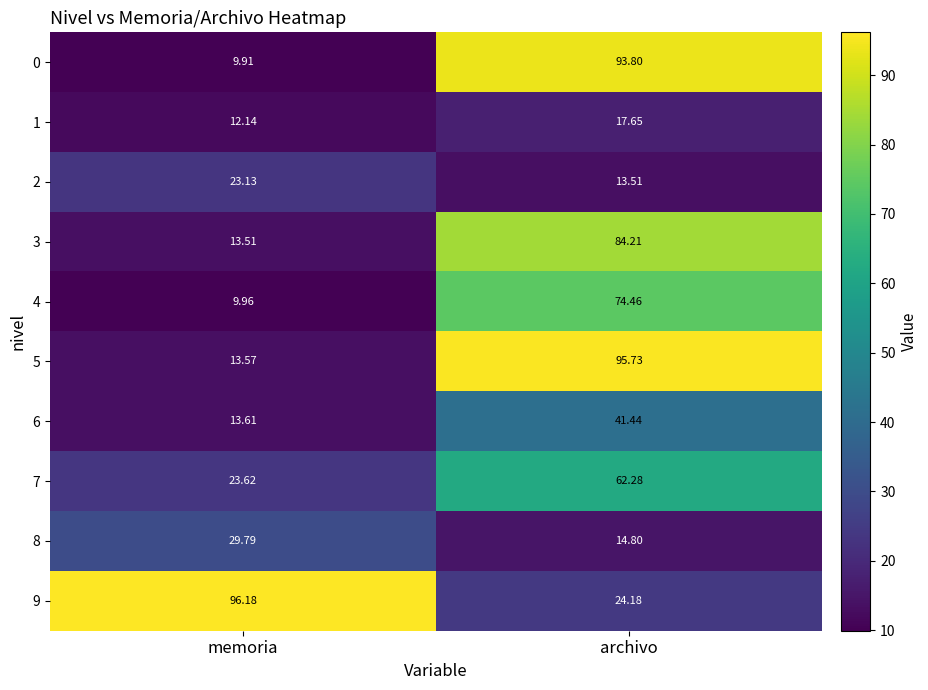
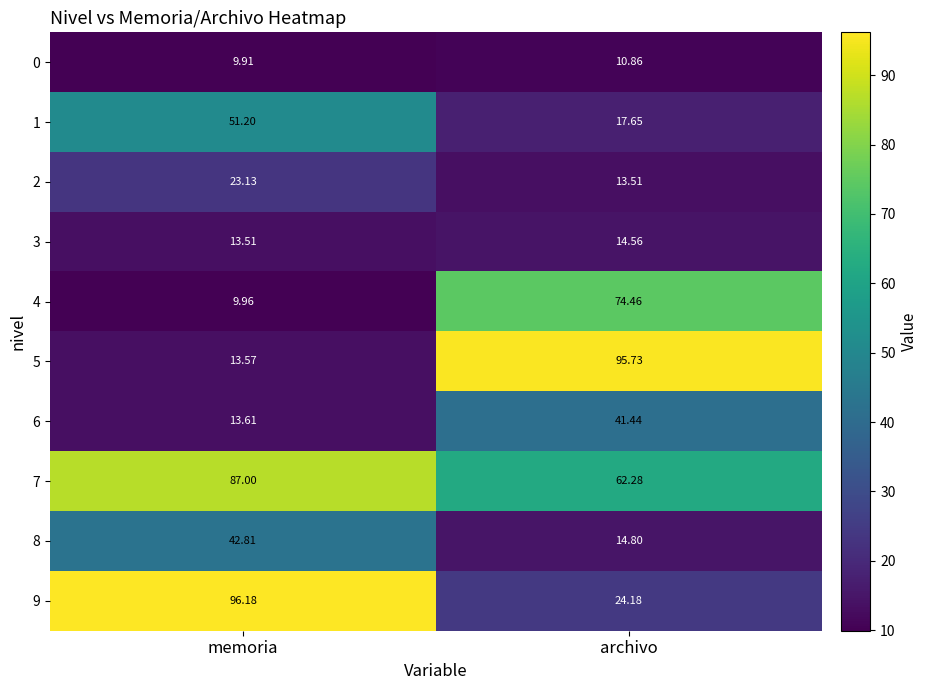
  {
    "0": {
      "memoria": 9.91,
-     "archivo": 93.80
+     "archivo": 10.86
    },
    "1": {
-     "memoria": 12.14,
+     "memoria": 51.20,
      "archivo": 17.65
    },
    "2": {
      "memoria": 23.13,
      "archivo": 13.51
    },
    "3": {
      "memoria": 13.51,
-     "archivo": 84.21
+     "archivo": 14.56
    },
    "4": {
      "memoria": 9.96,
      "archivo": 74.46
    },
    "5": {
      "memoria": 13.57,
      "archivo": 95.73
    },
    "6": {
      "memoria": 13.61,
      "archivo": 41.44
    },
    "7": {
-     "memoria": 23.62,
+     "memoria": 87.00,
      "archivo": 62.28
    },
    "8": {
-     "memoria": 29.79,
+     "memoria": 42.81,
      "archivo": 14.80
    },
    "9": {
      "memoria": 96.18,
      "archivo": 24.18
    }
  }
